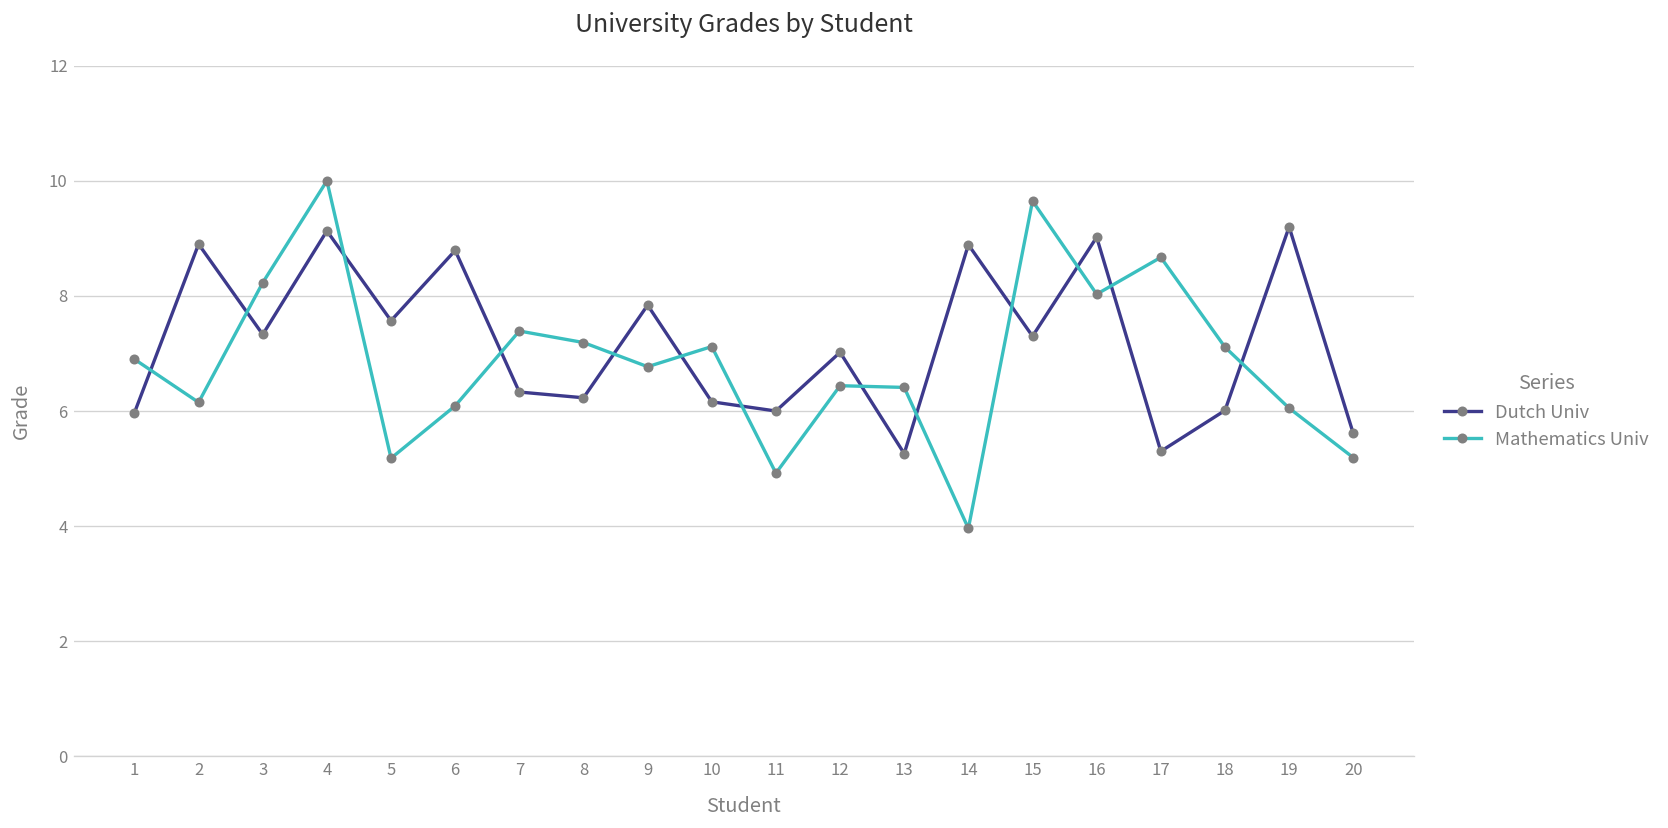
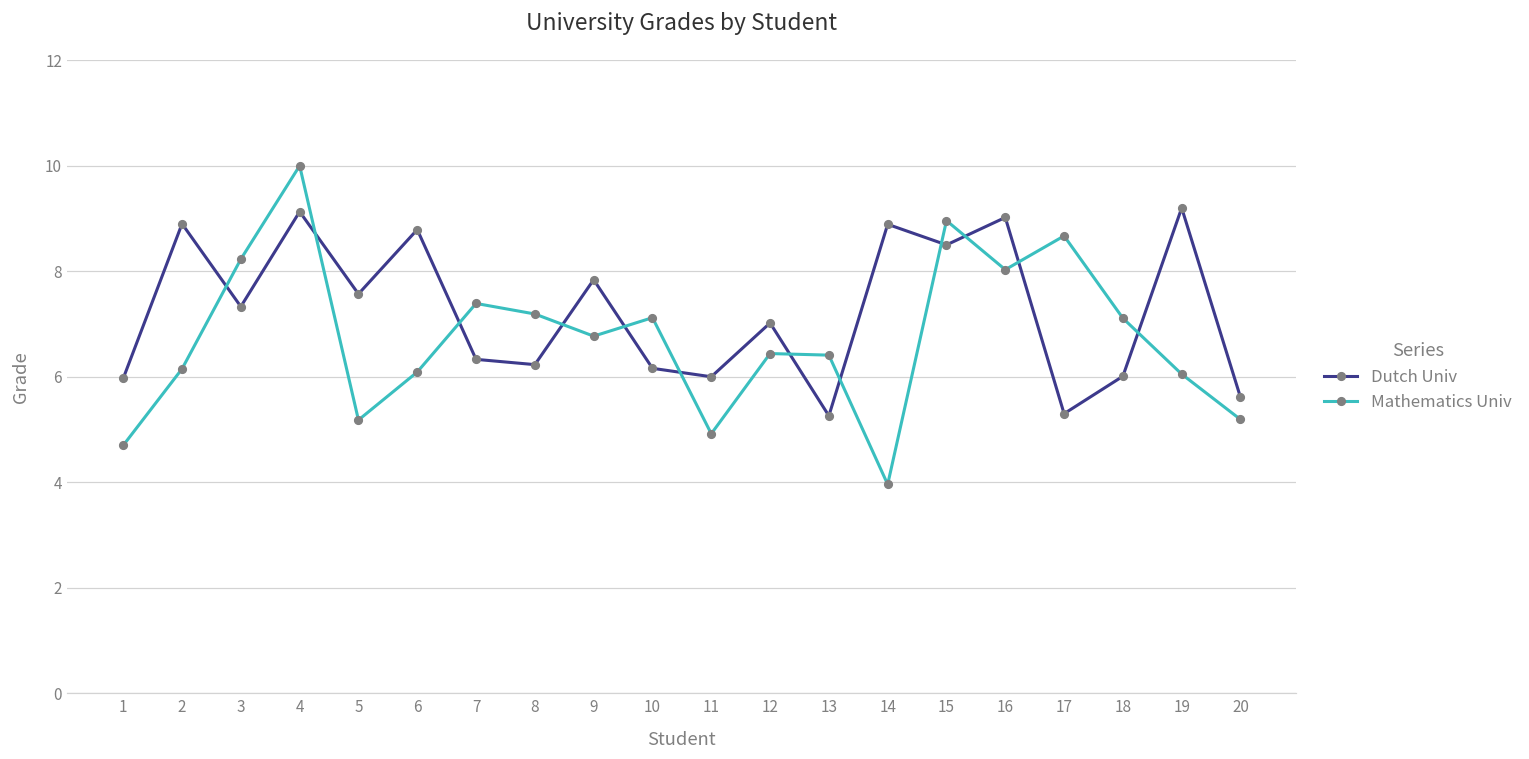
  {
    "Dutch Univ": {
      "1": 6.0,
      "2": 8.9,
      "3": 7.3,
      "4": 9.1,
      "5": 7.6,
      "6": 8.8,
      "7": 6.3,
      "8": 6.2,
      "9": 7.8,
      "10": 6.2,
      "11": 6.0,
      "12": 7.0,
      "13": 5.3,
      "14": 8.9,
-     "15": 7.3,
+     "15": 8.5,
      "16": 9.0,
      "17": 5.3,
      "18": 6.0,
      "19": 9.2,
      "20": 5.6
    },
    "Mathematics Univ": {
-     "1": 6.9,
+     "1": 4.7,
      "2": 6.2,
      "3": 8.2,
      "4": 10.0,
      "5": 5.2,
      "6": 6.1,
      "7": 7.4,
      "8": 7.2,
      "9": 6.8,
      "10": 7.1,
      "11": 4.9,
      "12": 6.4,
      "13": 6.4,
      "14": 4.0,
-     "15": 9.7,
+     "15": 9.0,
      "16": 8.0,
      "17": 8.7,
      "18": 7.1,
      "19": 6.1,
      "20": 5.2
    }
  }
